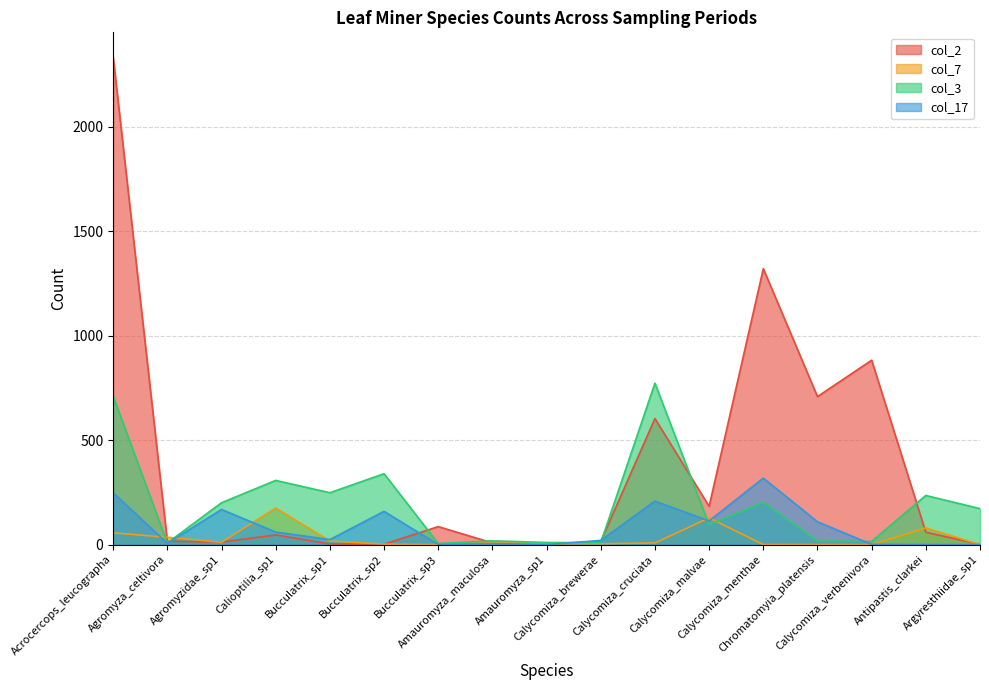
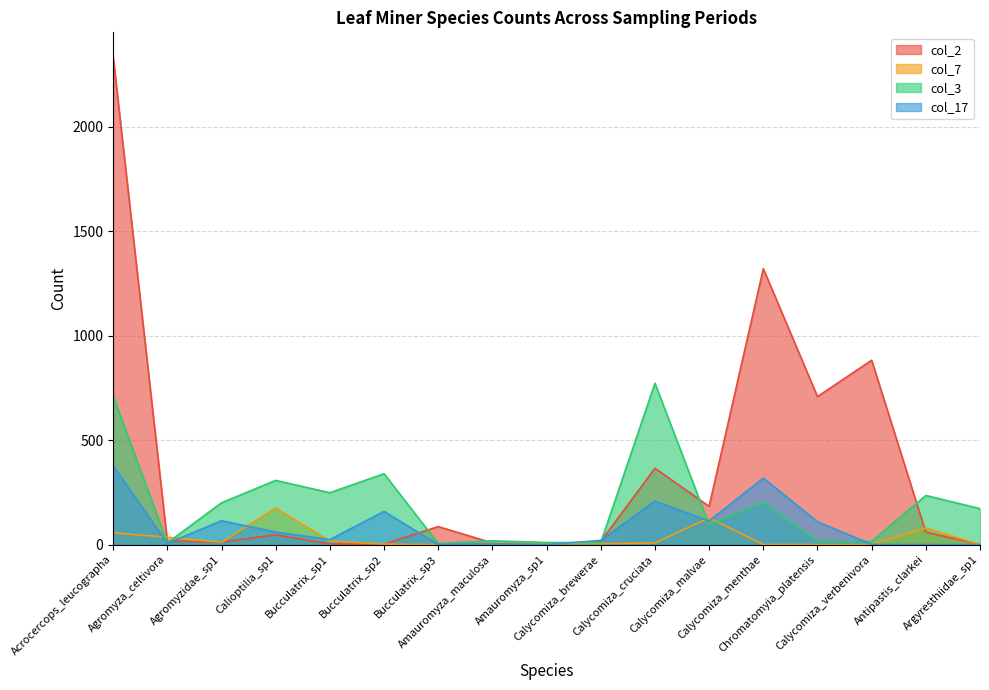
  {
    "col_2": {
      "Acrocercops_leucographa": 2330,
      "Calioptilia_sp1": 50,
      "Bucculatrix_sp1": 0,
      "Bucculatrix_sp3": 90,
-     "Calycomiza_cruciata": 600,
+     "Calycomiza_cruciata": 370,
      "Calycomiza_malvae": 180,
      "Calycomiza_menthae": 1320,
      "Chromatomyia_platensis": 710,
      "Calycomiza_verbenivora": 880,
      "Antipastis_clarkei": 60
    },
    "col_7": {
      "Acrocercops_leucographa": 60,
      "Agromyza_celtivora": 40,
      "Calioptilia_sp1": 180,
      "Calycomiza_cruciata": 10,
      "Calycomiza_malvae": 130,
      "Calycomiza_menthae": 0,
      "Chromatomyia_platensis": 0,
      "Antipastis_clarkei": 80
    },
    "col_3": {
      "Acrocercops_leucographa": 710,
      "Agromyzidae_sp1": 200,
      "Calioptilia_sp1": 310,
      "Bucculatrix_sp1": 250,
      "Bucculatrix_sp2": 340,
      "Calycomiza_cruciata": 770,
      "Calycomiza_malvae": 100,
      "Calycomiza_menthae": 200,
      "Chromatomyia_platensis": 20,
      "Calycomiza_verbenivora": 20,
      "Antipastis_clarkei": 240,
      "Argyresthiidae_sp1": 170
    },
    "col_17": {
-     "Acrocercops_leucographa": 250,
-     "Agromyzidae_sp1": 170,
+     "Acrocercops_leucographa": 380,
+     "Agromyzidae_sp1": 110,
      "Calioptilia_sp1": 60,
      "Bucculatrix_sp2": 160,
      "Calycomiza_cruciata": 210,
      "Calycomiza_malvae": 110,
      "Calycomiza_menthae": 320,
      "Chromatomyia_platensis": 110,
      "Antipastis_clarkei": 0
    }
  }
